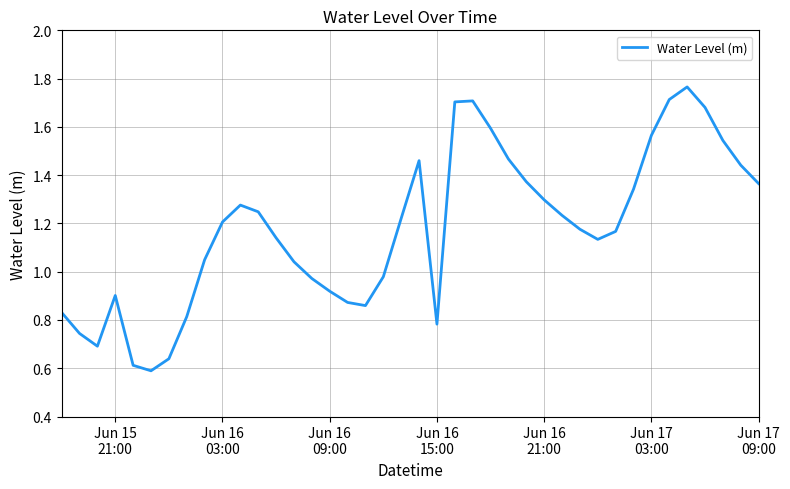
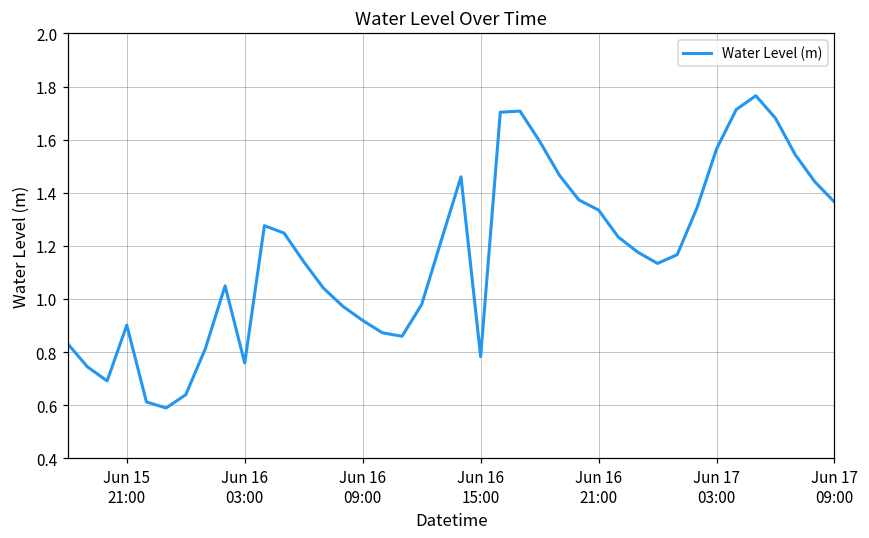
  {
    "Jun 15 21:00": 0.90,
-   "Jun 16 03:00": 1.21,
+   "Jun 16 03:00": 0.76,
    "Jun 16 09:00": 0.92,
    "Jun 16 15:00": 0.78,
-   "Jun 16 21:00": 1.30,
+   "Jun 16 21:00": 1.33,
    "Jun 17 03:00": 1.56,
    "Jun 17 09:00": 1.37
  }
